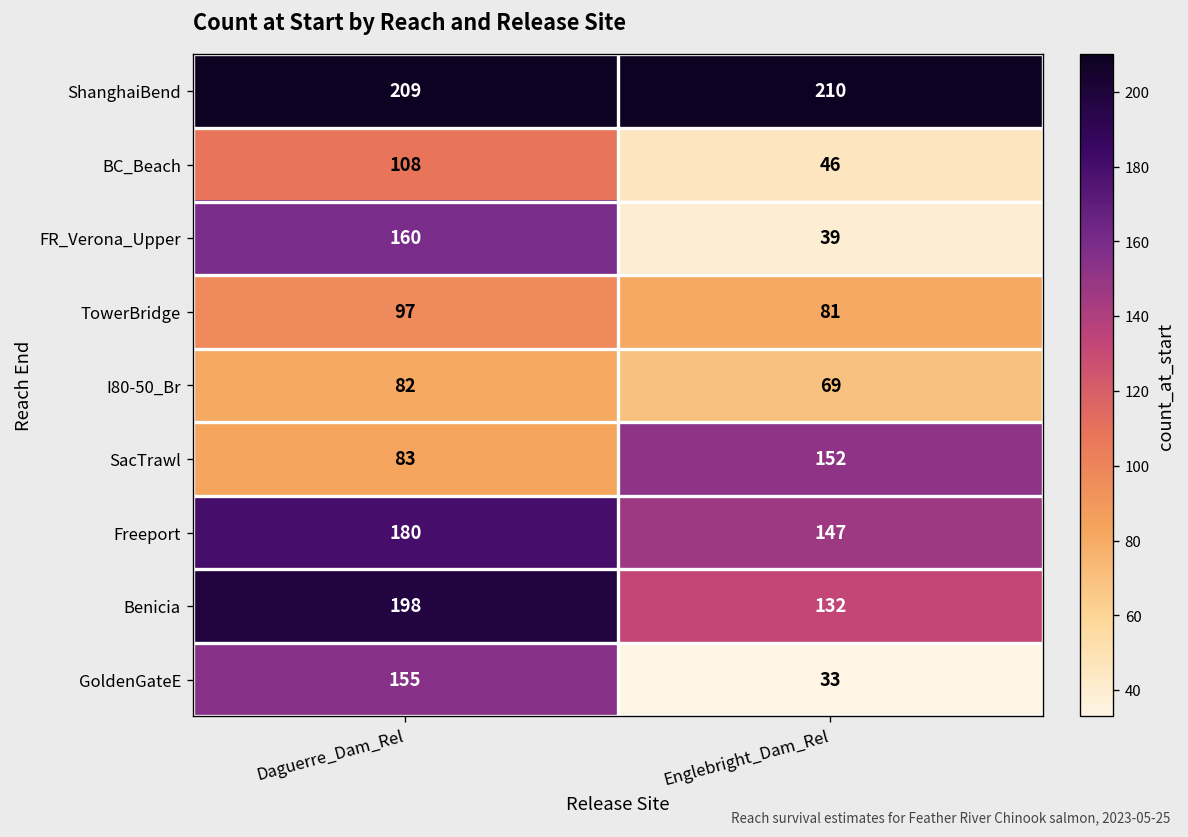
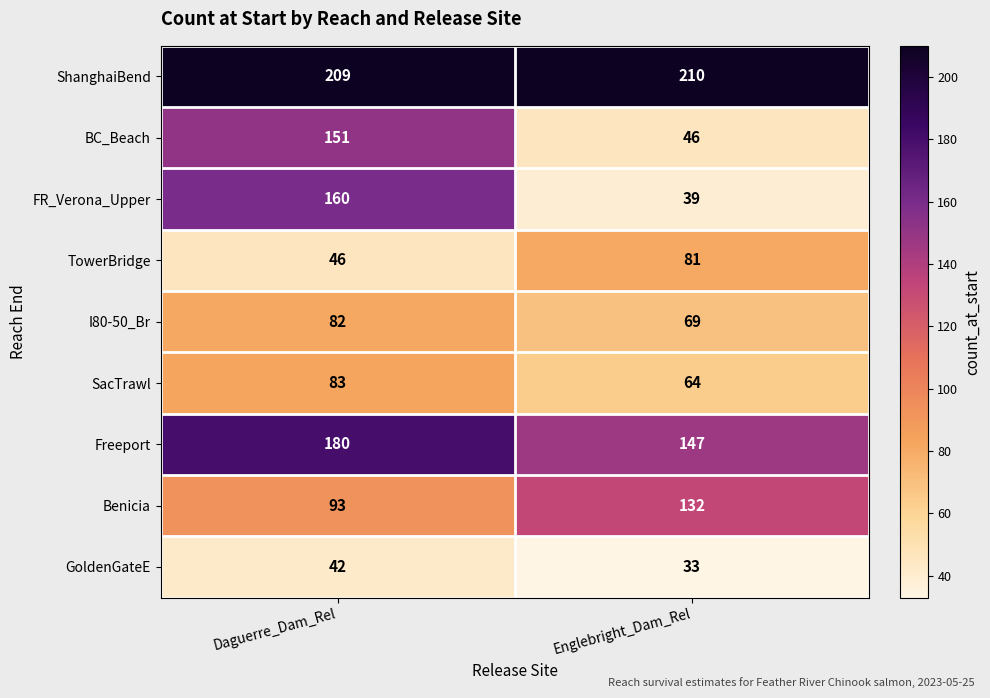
  {
    "ShanghaiBend": {
      "Daguerre_Dam_Rel": 209,
      "Englebright_Dam_Rel": 210
    },
    "BC_Beach": {
-     "Daguerre_Dam_Rel": 108,
+     "Daguerre_Dam_Rel": 151,
      "Englebright_Dam_Rel": 46
    },
    "FR_Verona_Upper": {
      "Daguerre_Dam_Rel": 160,
      "Englebright_Dam_Rel": 39
    },
    "TowerBridge": {
-     "Daguerre_Dam_Rel": 97,
+     "Daguerre_Dam_Rel": 46,
      "Englebright_Dam_Rel": 81
    },
    "I80-50_Br": {
      "Daguerre_Dam_Rel": 82,
      "Englebright_Dam_Rel": 69
    },
    "SacTrawl": {
      "Daguerre_Dam_Rel": 83,
-     "Englebright_Dam_Rel": 152
+     "Englebright_Dam_Rel": 64
    },
    "Freeport": {
      "Daguerre_Dam_Rel": 180,
      "Englebright_Dam_Rel": 147
    },
    "Benicia": {
-     "Daguerre_Dam_Rel": 198,
+     "Daguerre_Dam_Rel": 93,
      "Englebright_Dam_Rel": 132
    },
    "GoldenGateE": {
-     "Daguerre_Dam_Rel": 155,
+     "Daguerre_Dam_Rel": 42,
      "Englebright_Dam_Rel": 33
    }
  }
